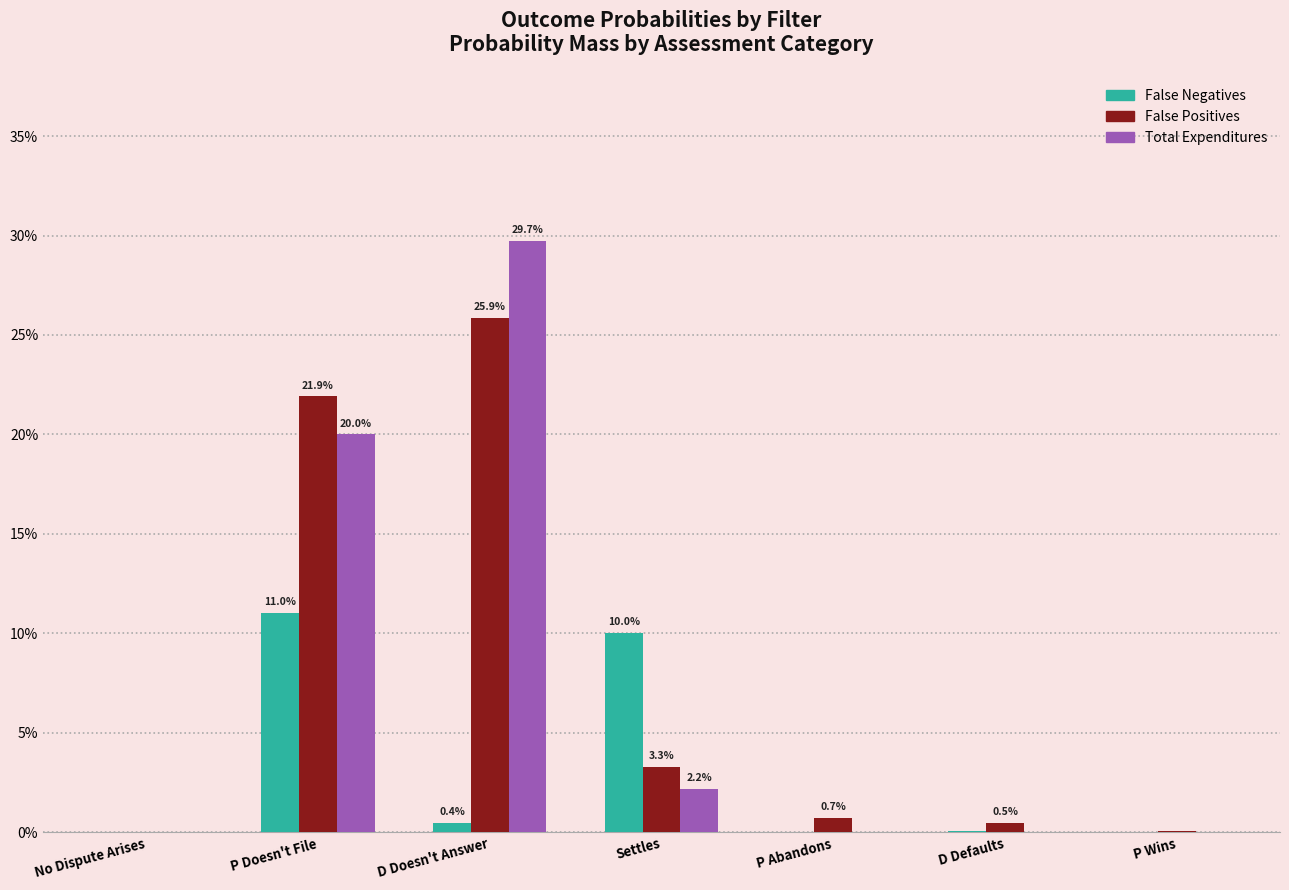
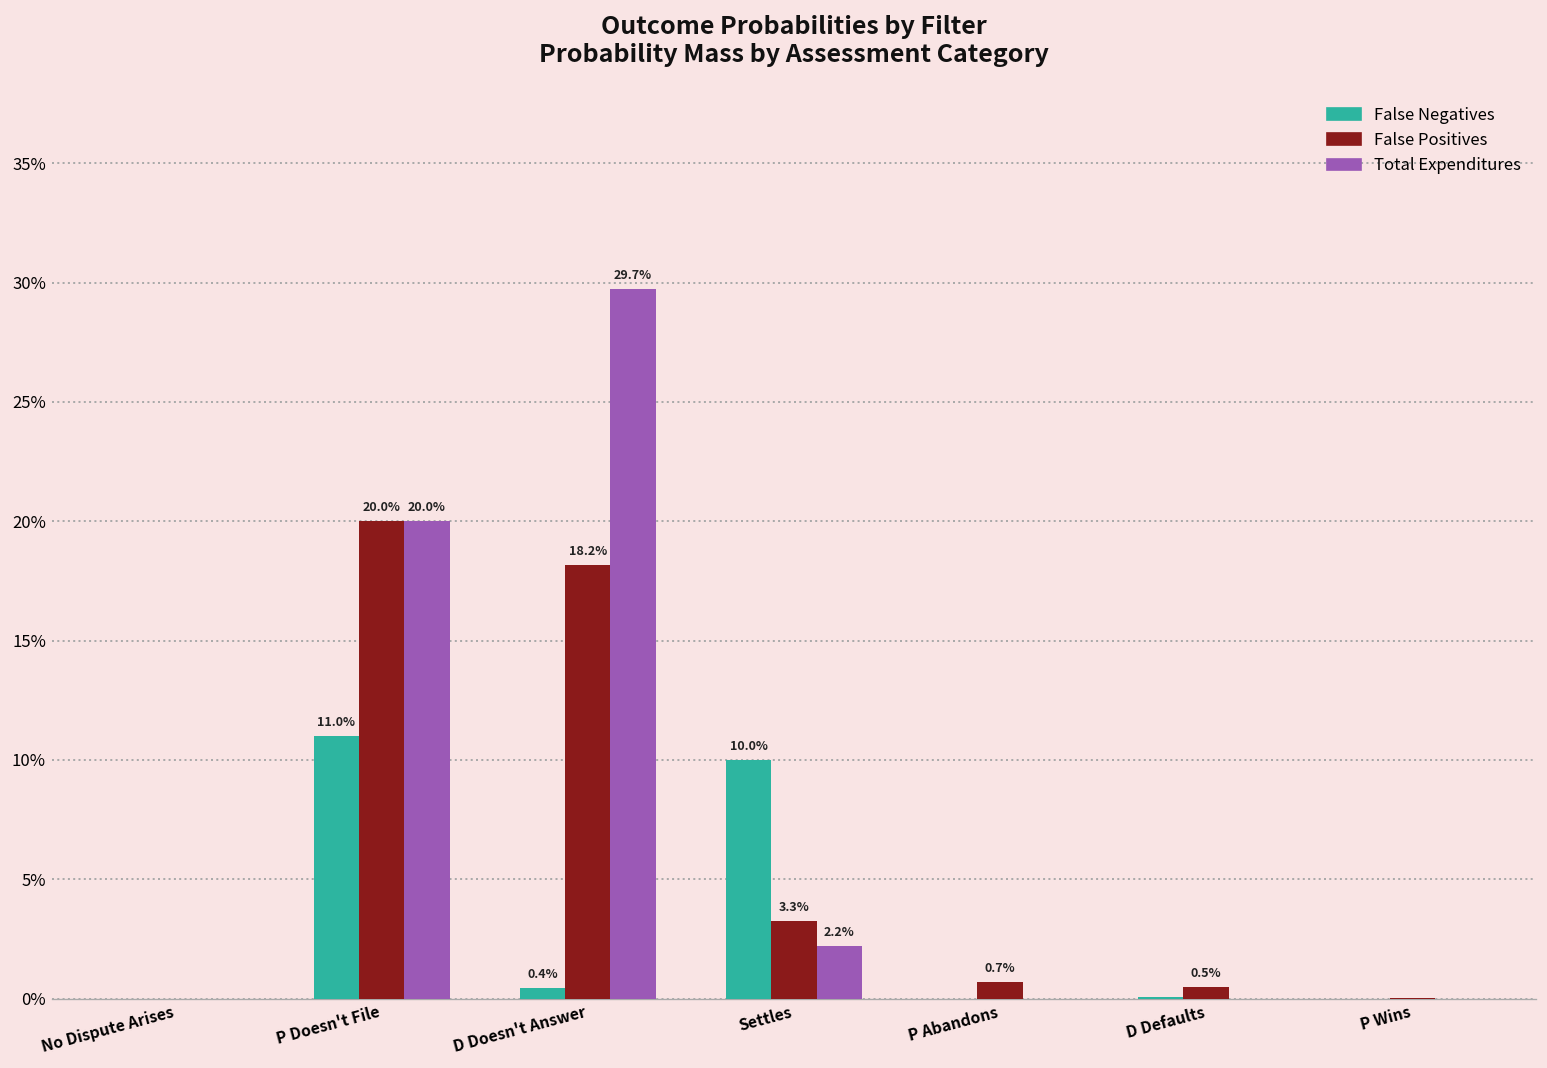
  {
    "False Negatives": {
      "P Doesn't File": "11.0%",
      "D Doesn't Answer": "0.4%",
      "Settles": "10.0%"
    },
    "False Positives": {
-     "P Doesn't File": "21.9%",
-     "D Doesn't Answer": "25.9%",
+     "P Doesn't File": "20.0%",
+     "D Doesn't Answer": "18.2%",
      "Settles": "3.3%",
      "P Abandons": "0.7%",
      "D Defaults": "0.5%"
    },
    "Total Expenditures": {
      "P Doesn't File": "20.0%",
      "D Doesn't Answer": "29.7%",
      "Settles": "2.2%"
    }
  }
